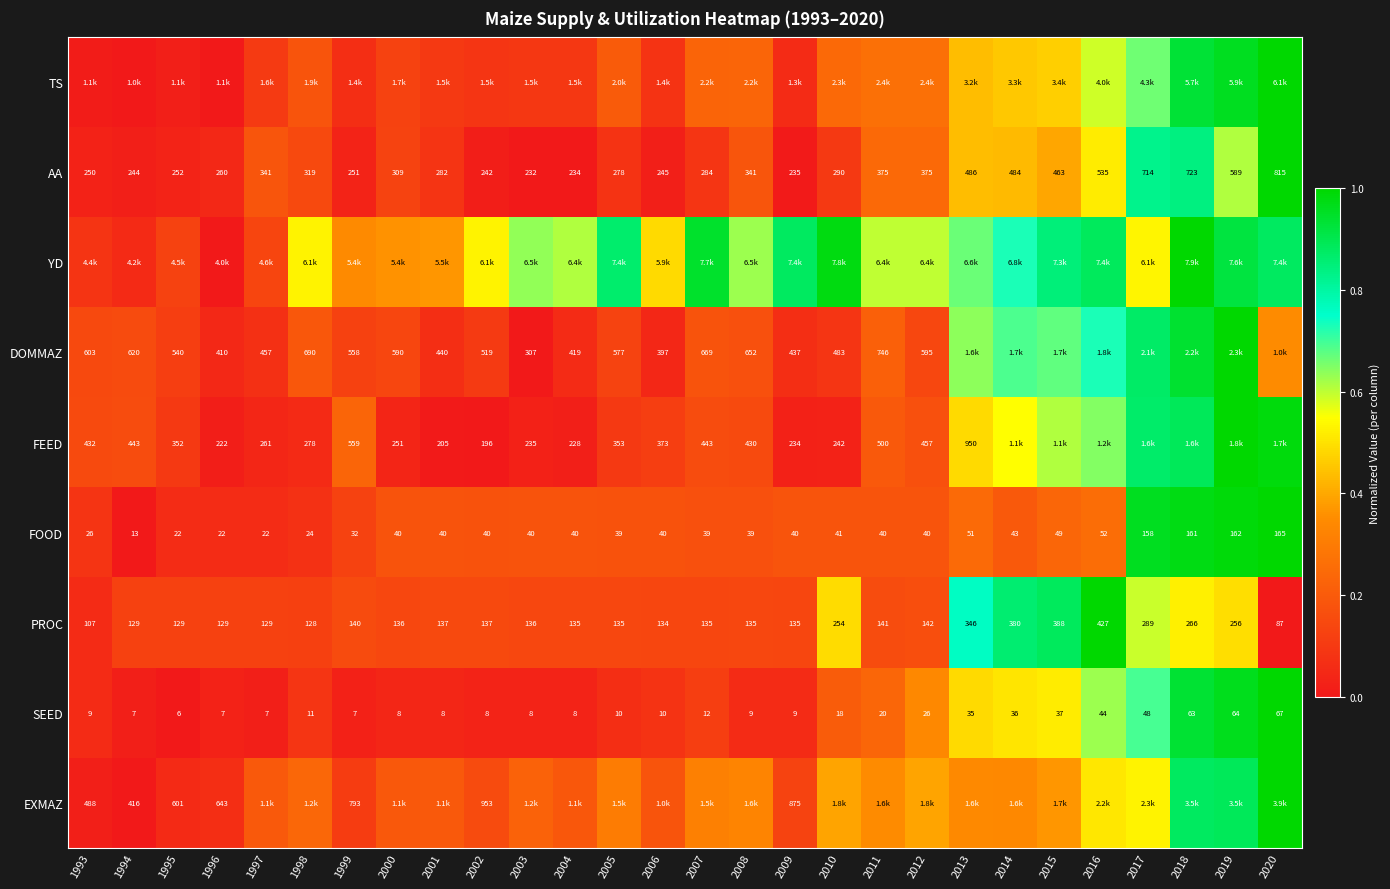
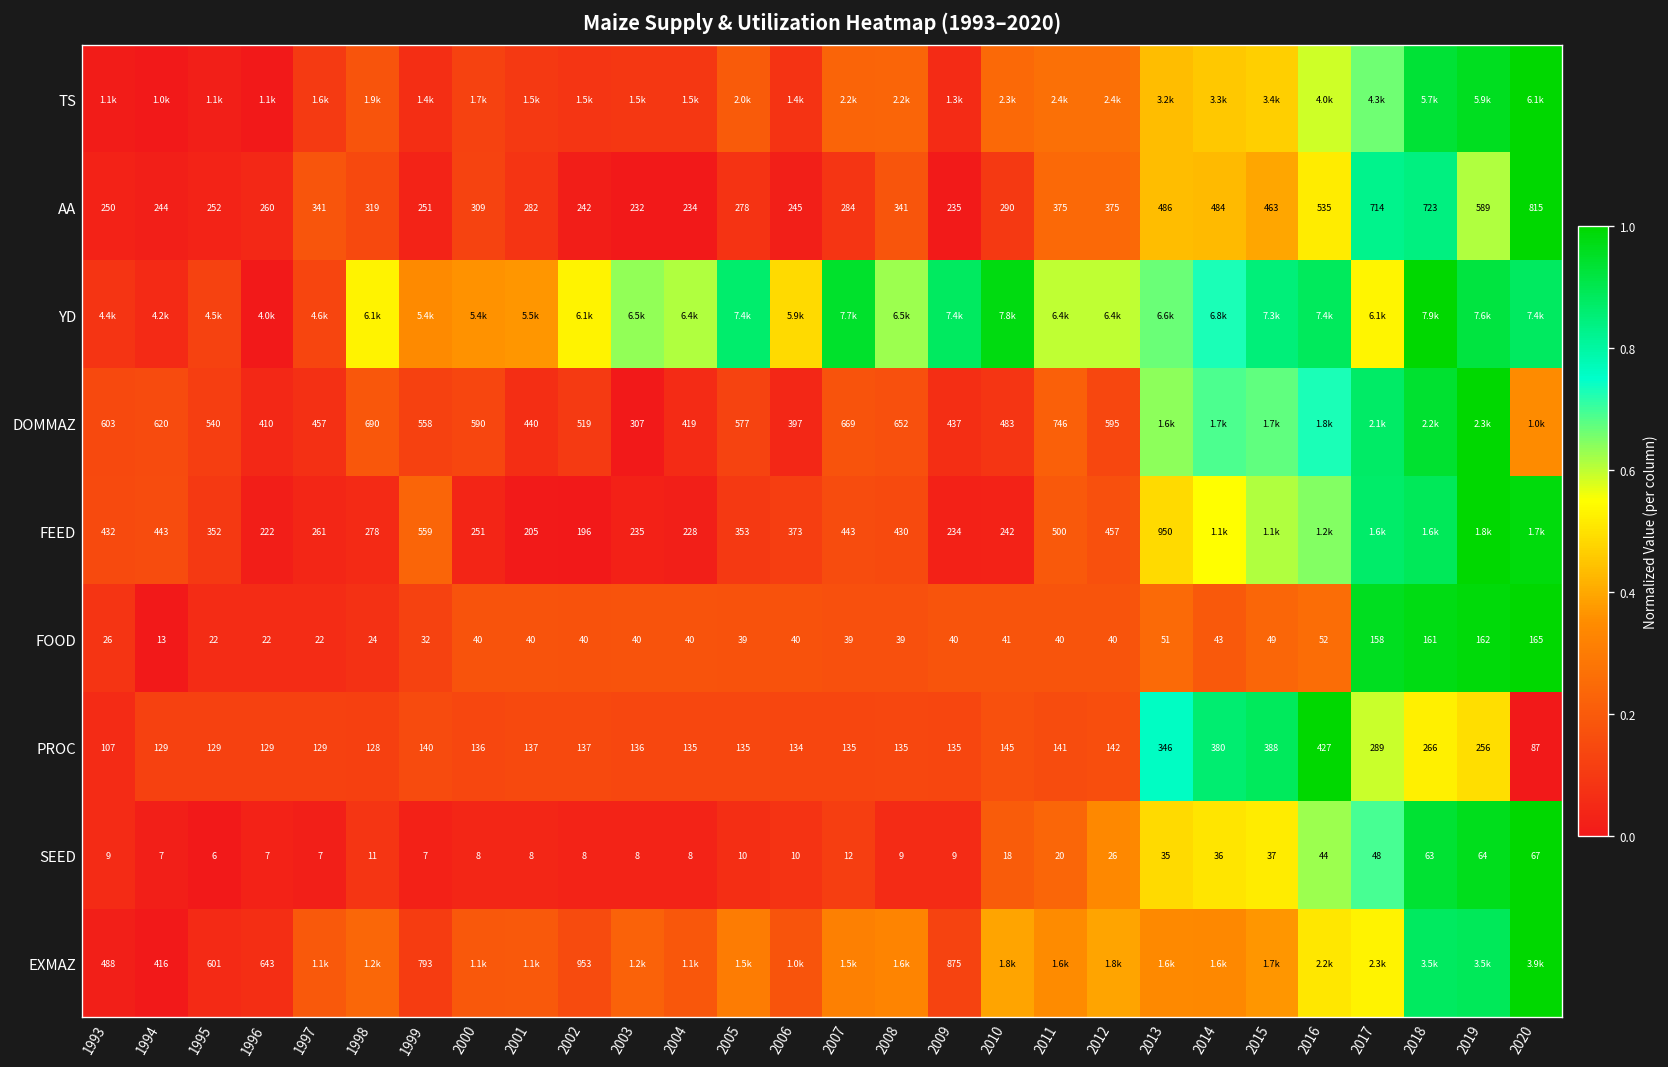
  {
    "PROC": {
      "1993": 107,
      "1994": 129,
      "1995": 129,
      "1996": 129,
      "1997": 129,
      "1998": 128,
      "1999": 140,
      "2000": 136,
      "2001": 137,
      "2002": 137,
      "2003": 136,
      "2004": 135,
      "2005": 135,
      "2006": 134,
      "2007": 135,
      "2008": 135,
      "2009": 135,
-     "2010": 254,
+     "2010": 145,
      "2011": 141,
      "2012": 142,
      "2013": 346,
      "2014": 380,
      "2015": 388,
      "2016": 427,
      "2017": 289,
      "2018": 266,
      "2019": 256,
      "2020": 87
    }
  }
